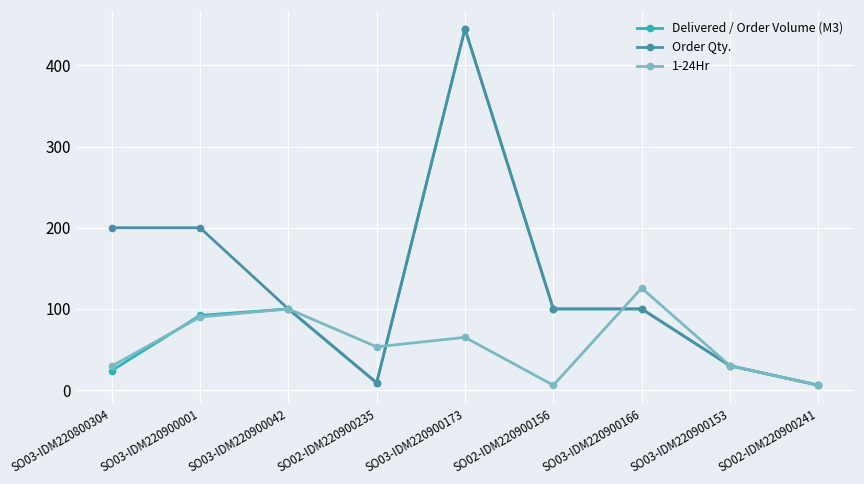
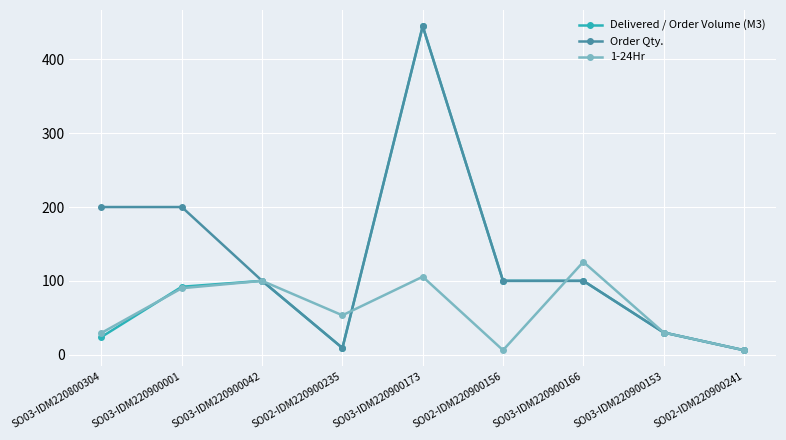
  {
    "1-24Hr": {
      "SO03-IDM220800304": 30,
      "SO02-IDM220900235": 50,
-     "SO03-IDM220900173": 70,
+     "SO03-IDM220900173": 110,
      "SO02-IDM220900156": 10,
      "SO03-IDM220900166": 130
    }
  }
